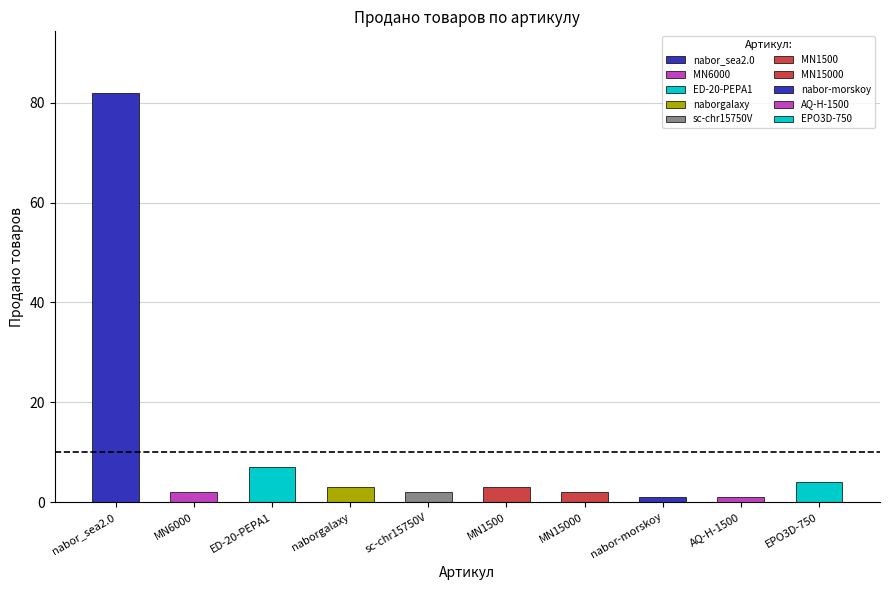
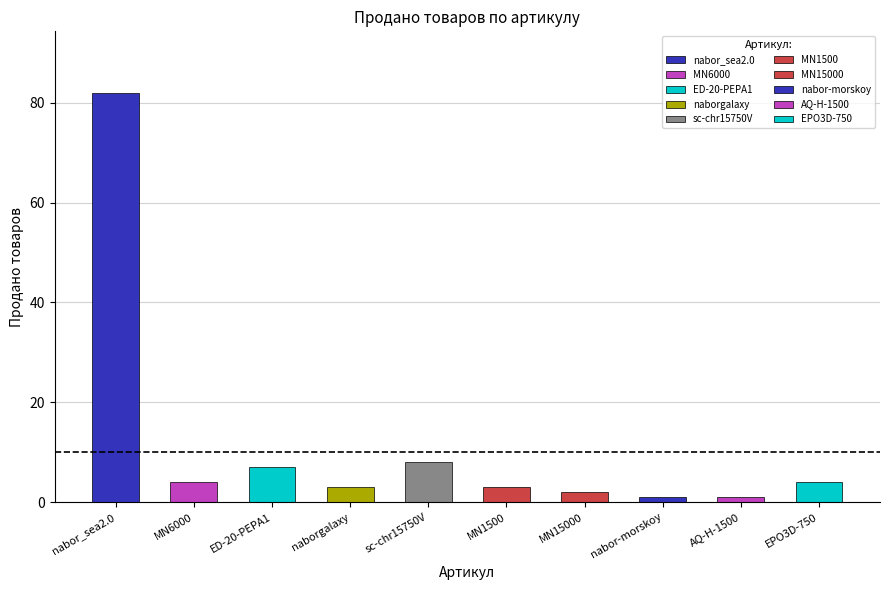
  {
    "nabor_sea2.0": 82,
-   "MN6000": 2,
+   "MN6000": 4,
    "ED-20-PEPA1": 7,
    "naborgalaxy": 3,
-   "sc-chr15750V": 2,
+   "sc-chr15750V": 8,
    "MN1500": 3,
    "MN15000": 2,
    "nabor-morskoy": 1,
    "AQ-H-1500": 1,
    "EPO3D-750": 4
  }
